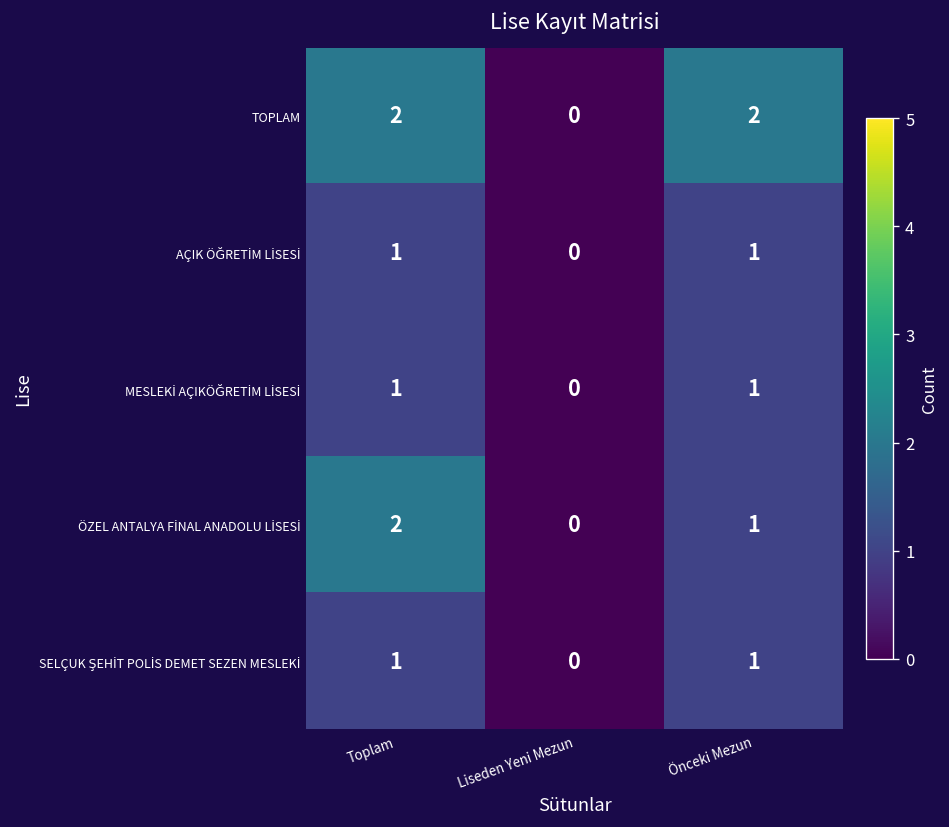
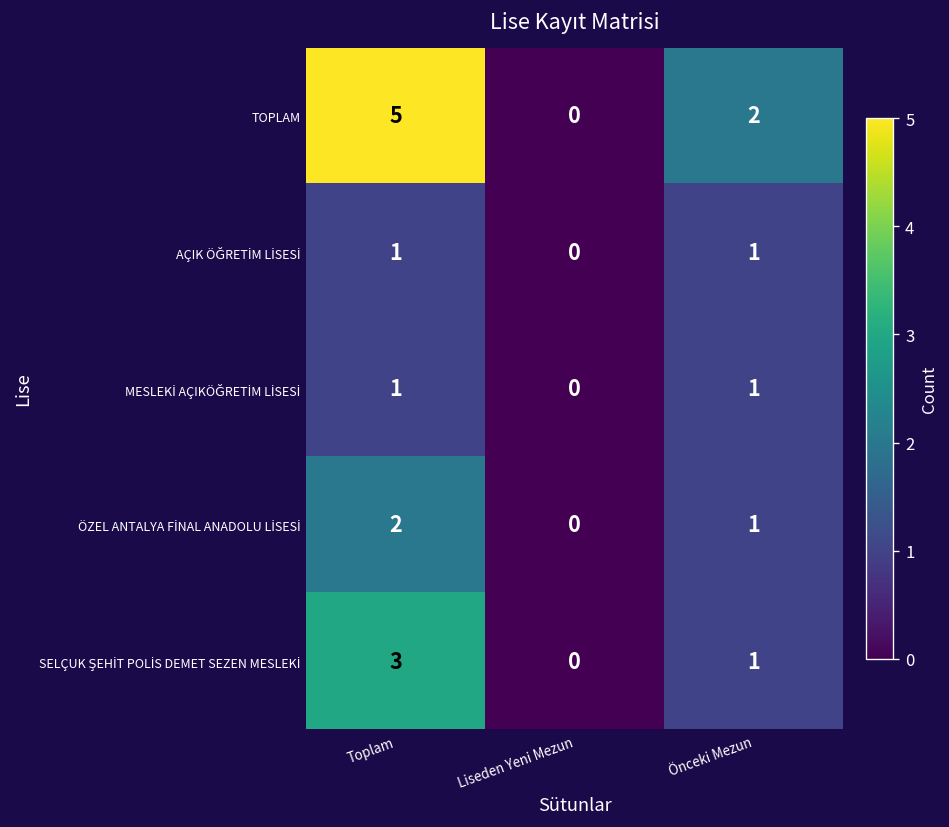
  {
    "TOPLAM": {
-     "Toplam": 2,
+     "Toplam": 5,
      "Liseden Yeni Mezun": 0,
      "Önceki Mezun": 2
    },
    "AÇIK ÖĞRETİM LİSESİ": {
      "Toplam": 1,
      "Liseden Yeni Mezun": 0,
      "Önceki Mezun": 1
    },
    "MESLEKİ AÇIKÖĞRETİM LİSESİ": {
      "Toplam": 1,
      "Liseden Yeni Mezun": 0,
      "Önceki Mezun": 1
    },
    "ÖZEL ANTALYA FİNAL ANADOLU LİSESİ": {
      "Toplam": 2,
      "Liseden Yeni Mezun": 0,
      "Önceki Mezun": 1
    },
    "SELÇUK ŞEHİT POLİS DEMET SEZEN MESLEKİ": {
-     "Toplam": 1,
+     "Toplam": 3,
      "Liseden Yeni Mezun": 0,
      "Önceki Mezun": 1
    }
  }
